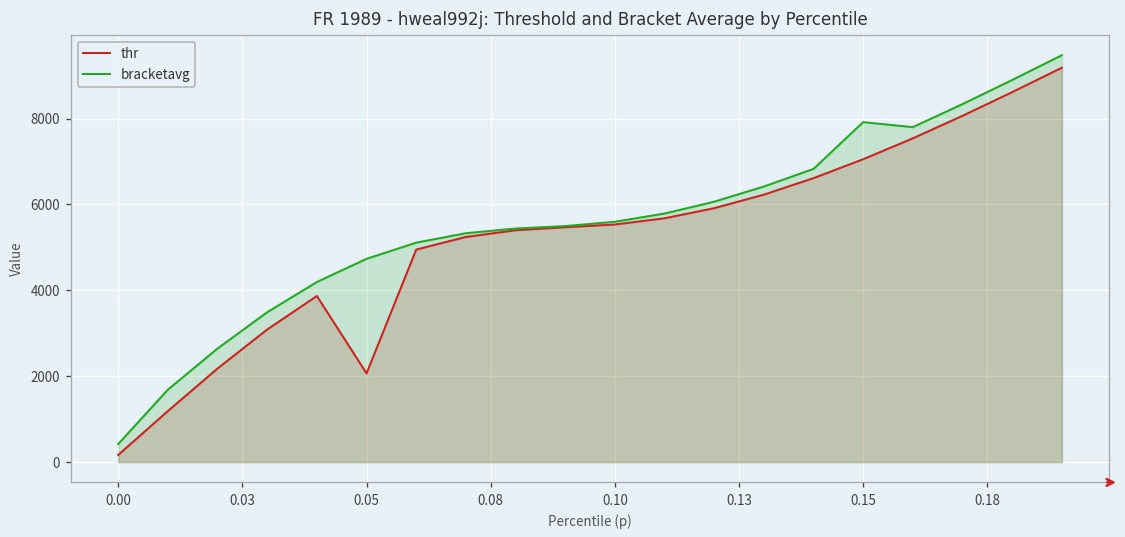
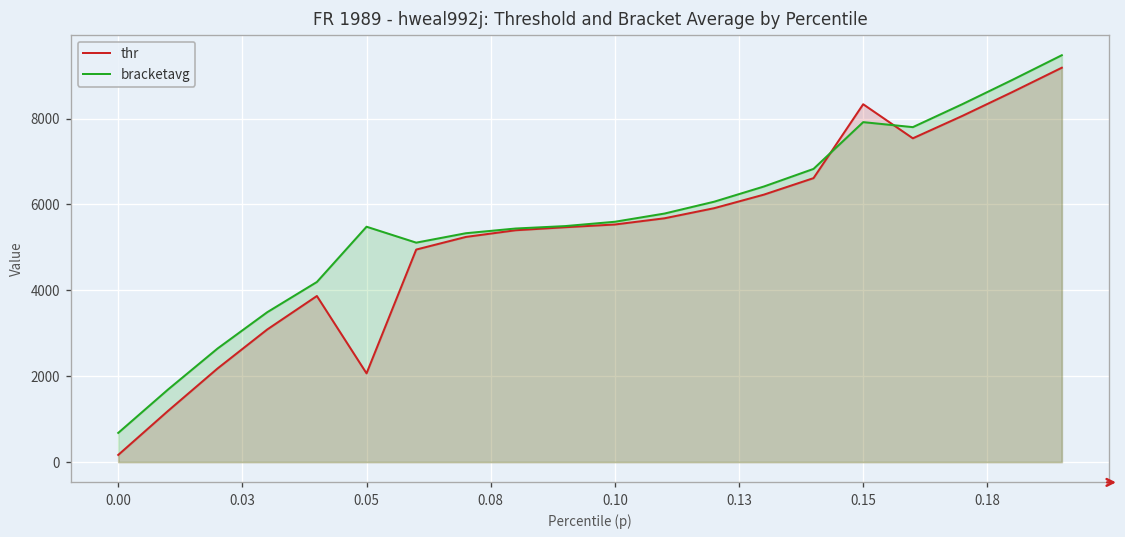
  {
    "thr": {
      "0.00": 200,
      "0.05": 2100,
-     "0.15": 7100
+     "0.15": 8300
    },
    "bracketavg": {
-     "0.00": 400,
-     "0.05": 4700,
+     "0.00": 700,
+     "0.05": 5500,
      "0.15": 7900
    }
  }
